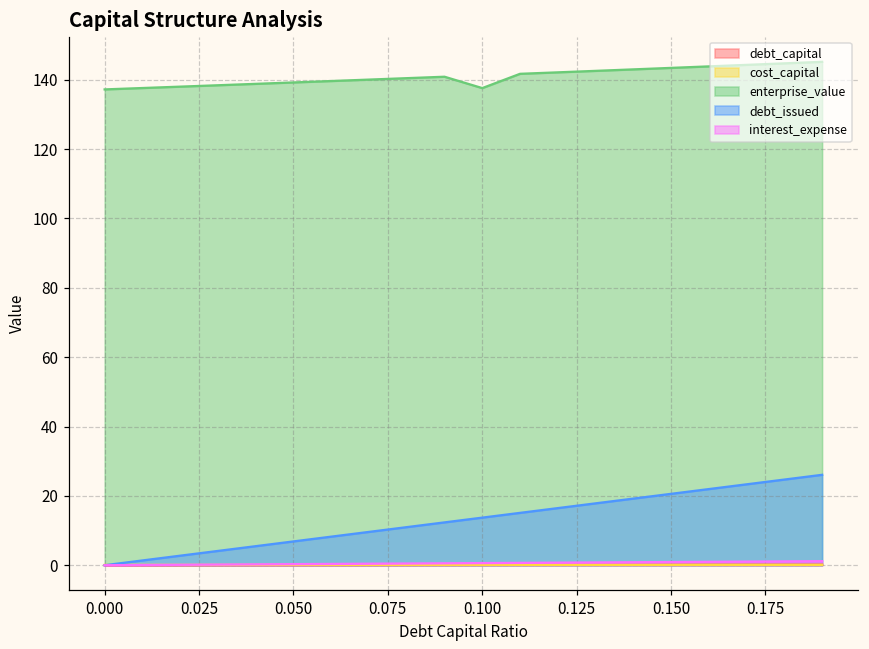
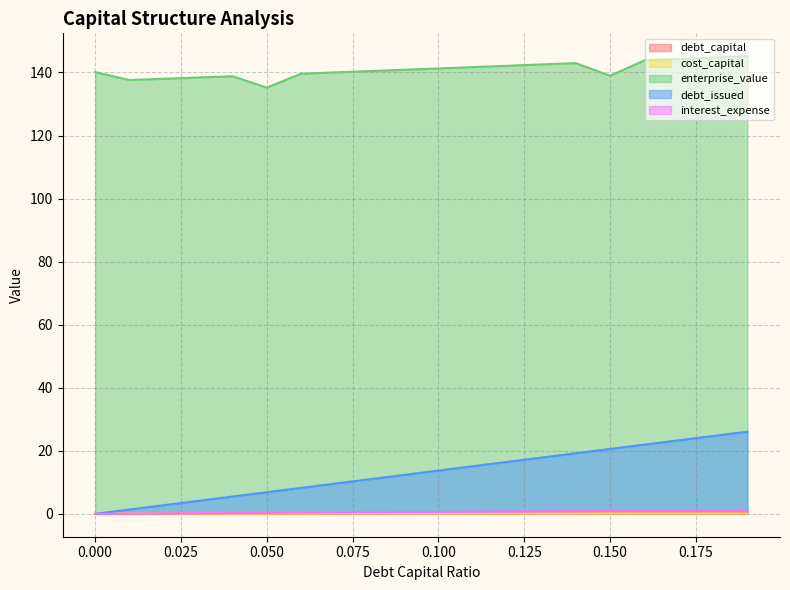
  {
    "enterprise_value": {
-     "0.000": 137,
-     "0.050": 139,
-     "0.100": 138,
-     "0.150": 143
+     "0.000": 140,
+     "0.050": 135,
+     "0.100": 141,
+     "0.150": 139
    },
    "debt_issued": {
      "0.050": 7,
      "0.100": 14,
      "0.150": 21
    }
  }
